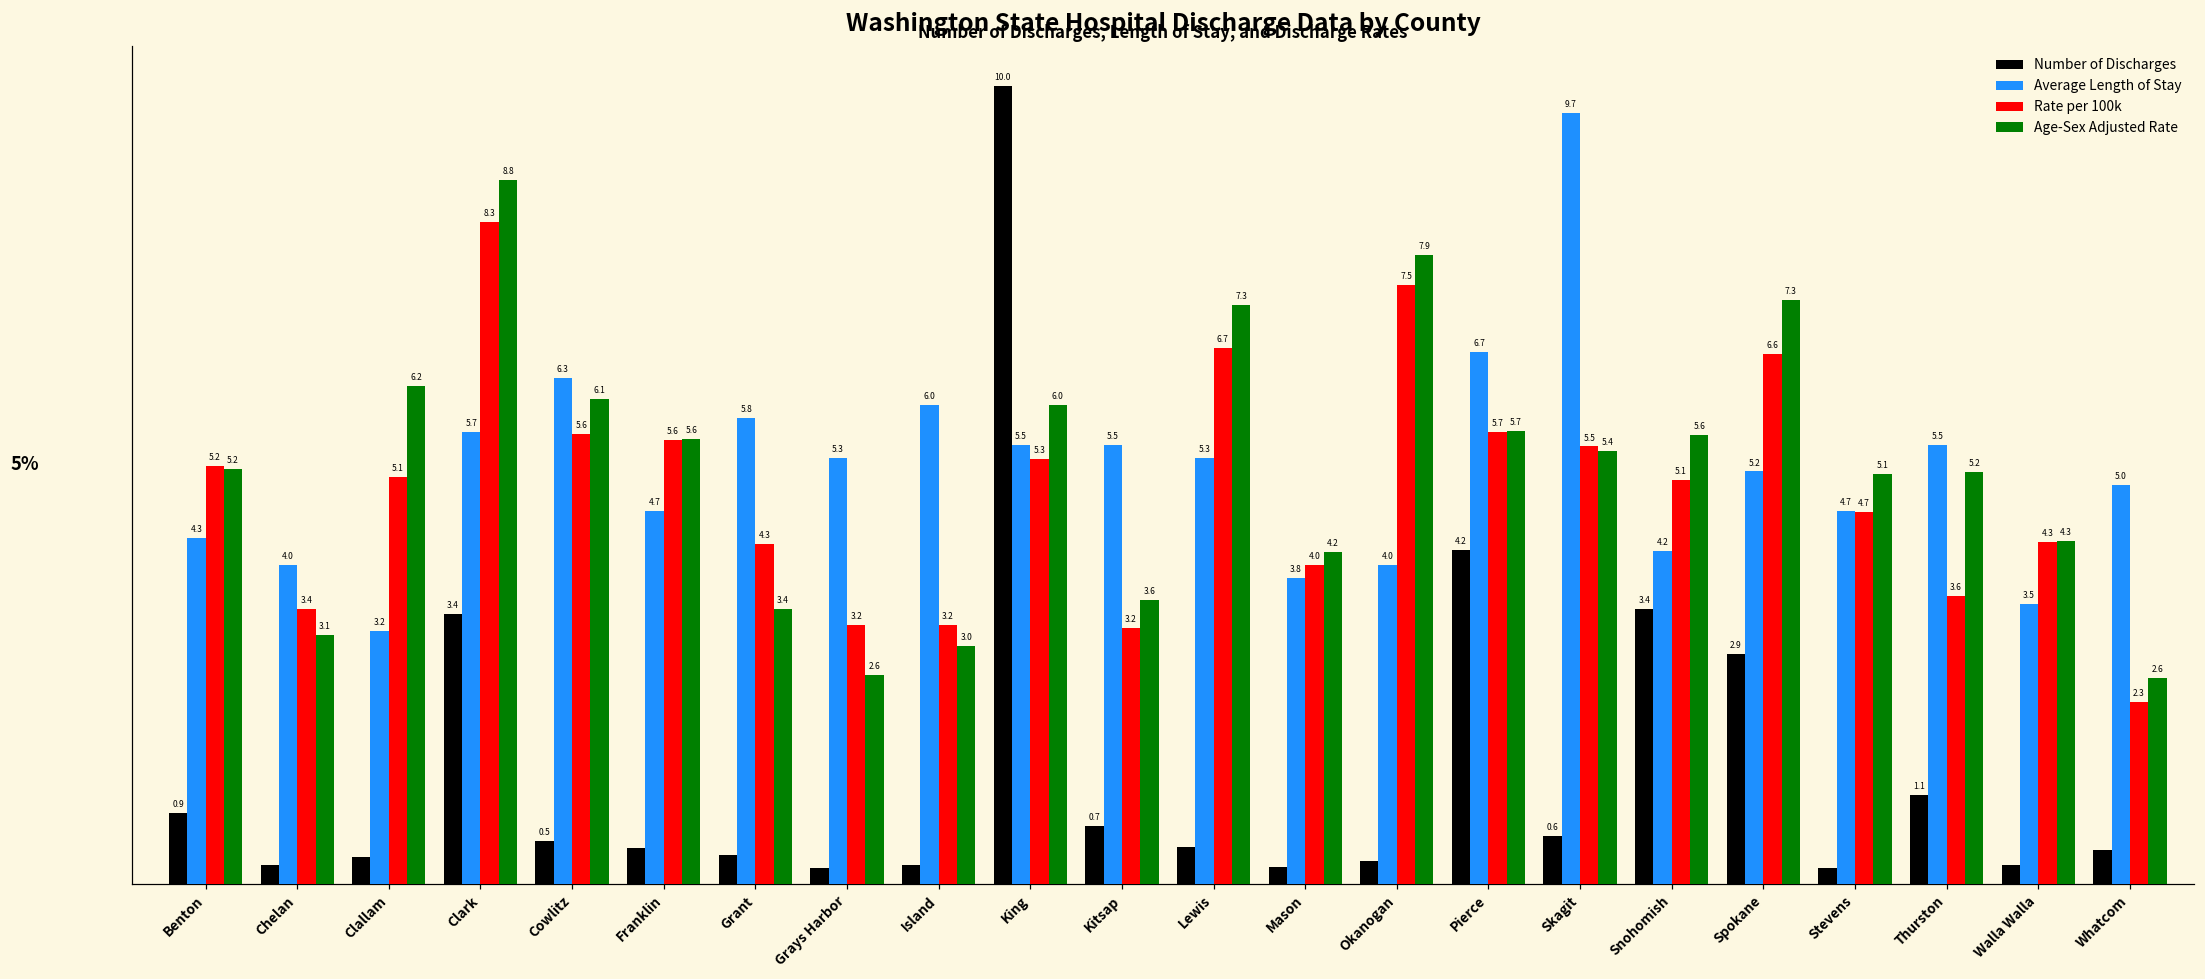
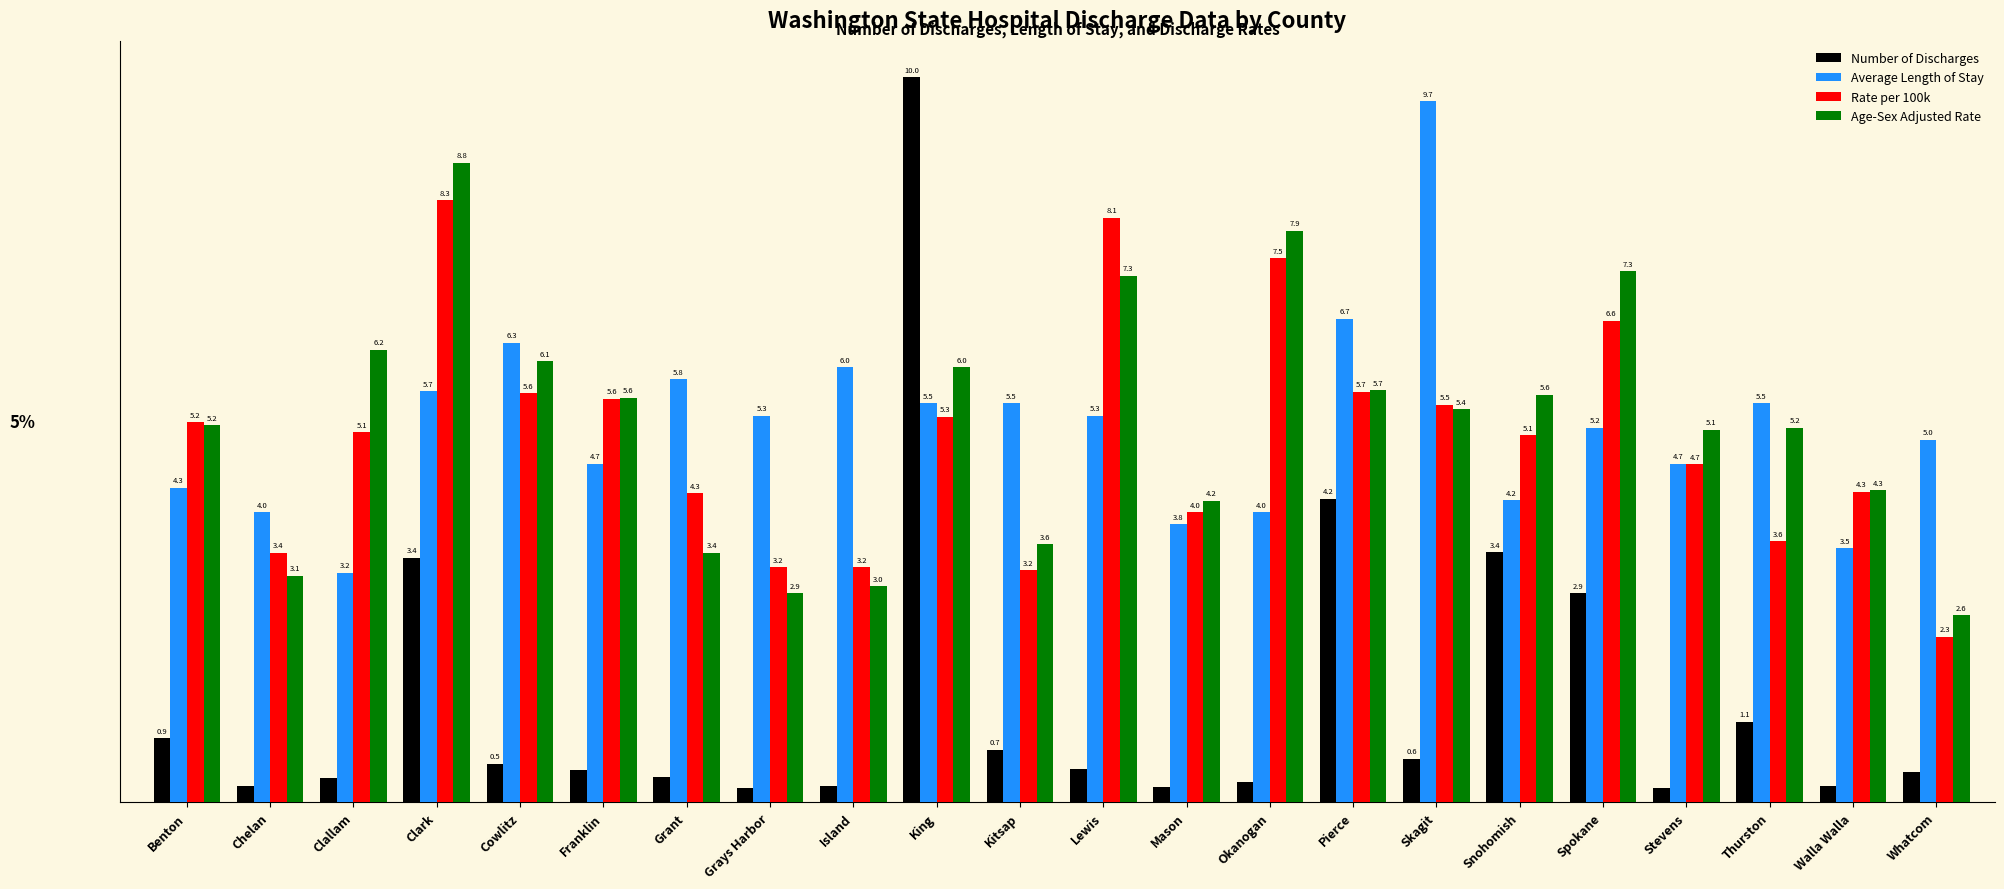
  {
    "Number of Discharges": {
      "Benton": 0.9,
      "Clark": 3.4,
      "Cowlitz": 0.5,
      "King": 10.0,
      "Kitsap": 0.7,
      "Pierce": 4.2,
      "Skagit": 0.6,
      "Snohomish": 3.4,
      "Spokane": 2.9,
      "Thurston": 1.1
    },
    "Average Length of Stay": {
      "Benton": 4.3,
      "Chelan": 4.0,
      "Clallam": 3.2,
      "Clark": 5.7,
      "Cowlitz": 6.3,
      "Franklin": 4.7,
      "Grant": 5.8,
      "Grays Harbor": 5.3,
      "Island": 6.0,
      "King": 5.5,
      "Kitsap": 5.5,
      "Lewis": 5.3,
      "Mason": 3.8,
      "Okanogan": 4.0,
      "Pierce": 6.7,
      "Skagit": 9.7,
      "Snohomish": 4.2,
      "Spokane": 5.2,
      "Stevens": 4.7,
      "Thurston": 5.5,
      "Walla Walla": 3.5,
      "Whatcom": 5.0
    },
    "Rate per 100k": {
      "Benton": 5.2,
      "Chelan": 3.4,
      "Clallam": 5.1,
      "Clark": 8.3,
      "Cowlitz": 5.6,
      "Franklin": 5.6,
      "Grant": 4.3,
      "Grays Harbor": 3.2,
      "Island": 3.2,
      "King": 5.3,
      "Kitsap": 3.2,
-     "Lewis": 6.7,
+     "Lewis": 8.1,
      "Mason": 4.0,
      "Okanogan": 7.5,
      "Pierce": 5.7,
      "Skagit": 5.5,
      "Snohomish": 5.1,
      "Spokane": 6.6,
      "Stevens": 4.7,
      "Thurston": 3.6,
      "Walla Walla": 4.3,
      "Whatcom": 2.3
    },
    "Age-Sex Adjusted Rate": {
      "Benton": 5.2,
      "Chelan": 3.1,
      "Clallam": 6.2,
      "Clark": 8.8,
      "Cowlitz": 6.1,
      "Franklin": 5.6,
      "Grant": 3.4,
-     "Grays Harbor": 2.6,
+     "Grays Harbor": 2.9,
      "Island": 3.0,
      "King": 6.0,
      "Kitsap": 3.6,
      "Lewis": 7.3,
      "Mason": 4.2,
      "Okanogan": 7.9,
      "Pierce": 5.7,
      "Skagit": 5.4,
      "Snohomish": 5.6,
      "Spokane": 7.3,
      "Stevens": 5.1,
      "Thurston": 5.2,
      "Walla Walla": 4.3,
      "Whatcom": 2.6
    }
  }
